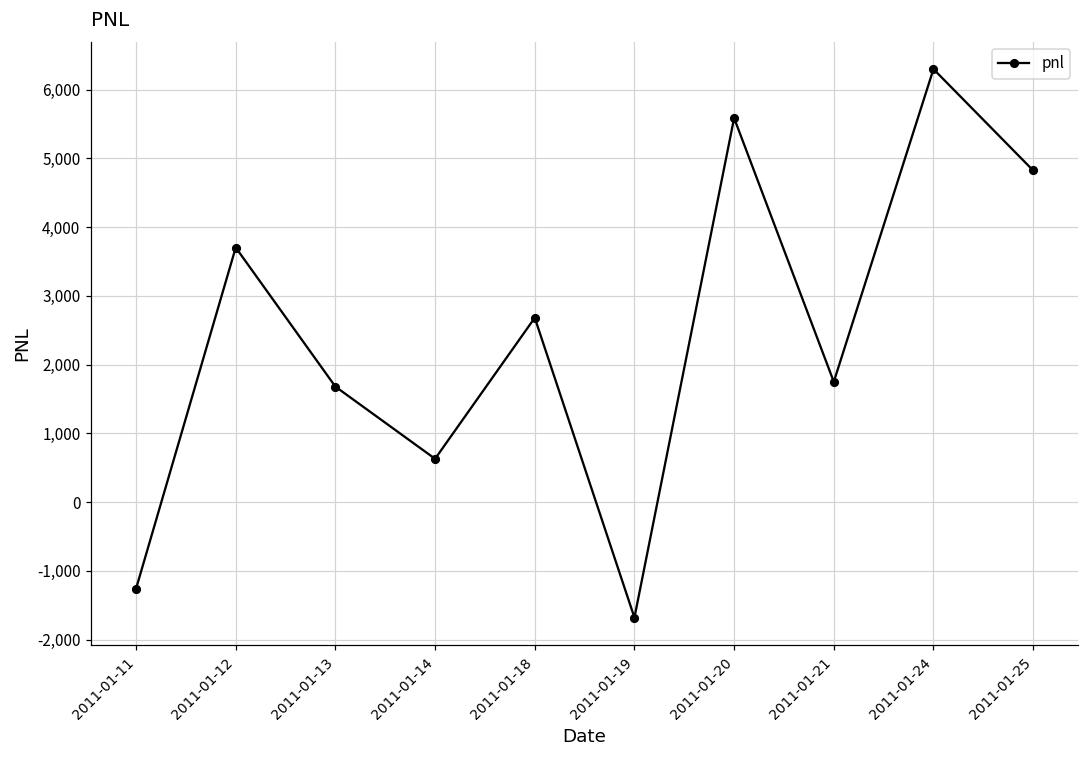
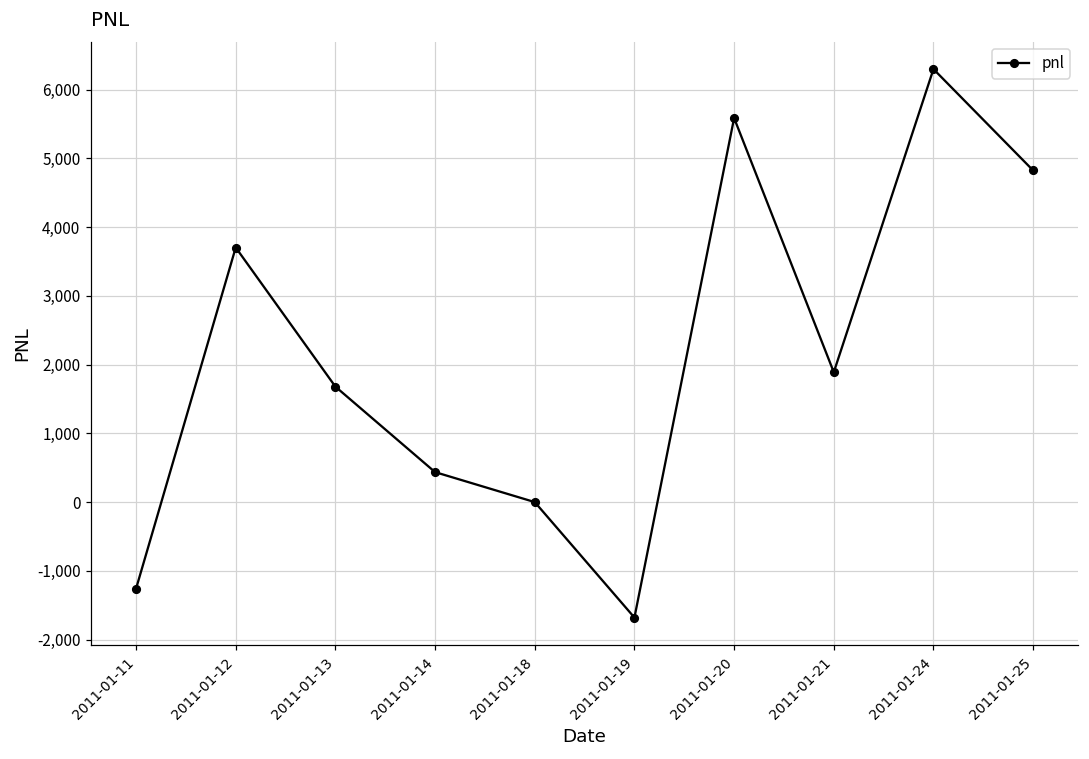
  {
    "2011-01-11": "-1,300",
    "2011-01-12": "3,700",
    "2011-01-13": "1,700",
-   "2011-01-14": "600",
-   "2011-01-18": "2,700",
+   "2011-01-14": "400",
+   "2011-01-18": "0",
    "2011-01-19": "-1,700",
    "2011-01-20": "5,600",
-   "2011-01-21": "1,800",
+   "2011-01-21": "1,900",
    "2011-01-24": "6,300",
    "2011-01-25": "4,800"
  }
